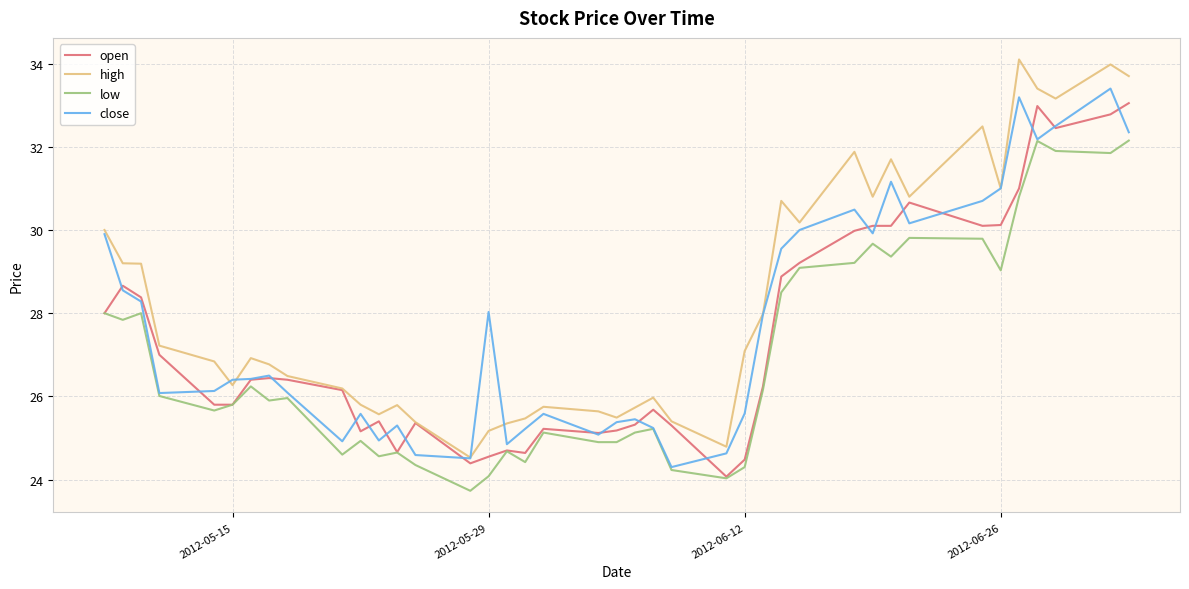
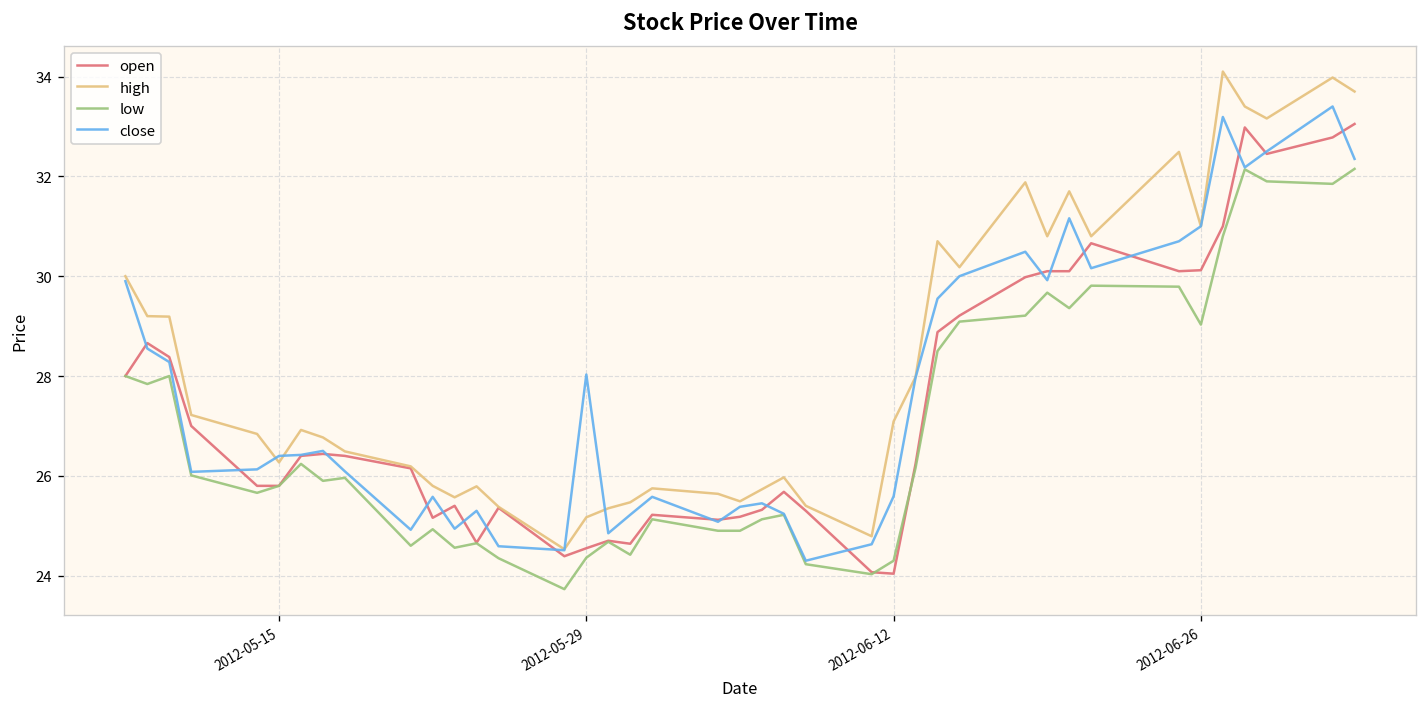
  {
    "open": {
      "2012-05-29": 24.6,
-     "2012-06-12": 24.5,
+     "2012-06-12": 24.0,
      "2012-06-26": 30.1
    },
    "high": {
      "2012-05-15": 26.3,
      "2012-05-29": 25.2,
      "2012-06-12": 27.1
    },
    "low": {
-     "2012-05-29": 24.1,
+     "2012-05-29": 24.4,
      "2012-06-12": 24.3,
      "2012-06-26": 29.0
    },
    "close": {
      "2012-05-15": 26.4,
      "2012-05-29": 28.0,
      "2012-06-12": 25.6
    }
  }
